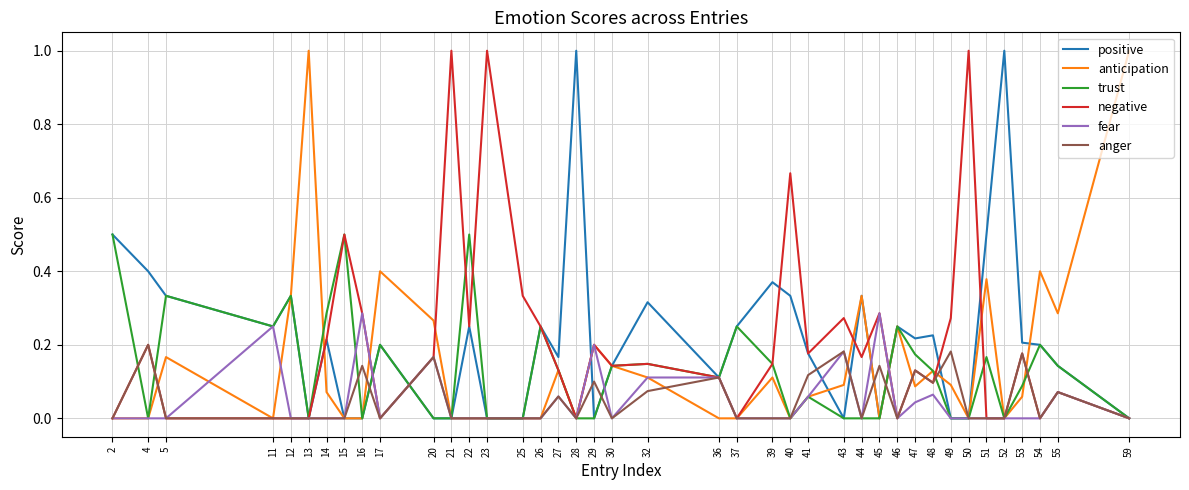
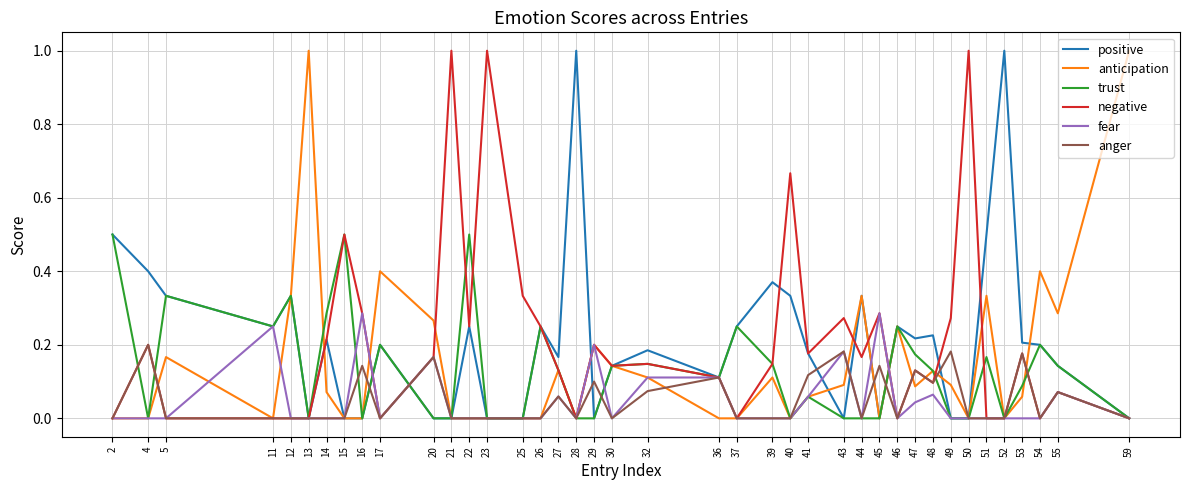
  {
    "positive": {
      "4": 0.40,
      "27": 0.17,
      "28": 1.00,
-     "32": 0.32,
+     "32": 0.19,
      "39": 0.37,
      "40": 0.33,
      "47": 0.22,
      "48": 0.23,
      "51": 0.50,
      "52": 1.00,
      "53": 0.21
    },
    "anticipation": {
      "5": 0.17,
      "13": 1.00,
      "14": 0.07,
      "17": 0.40,
      "20": 0.27,
      "36": 0.00,
      "39": 0.11,
      "43": 0.09,
      "47": 0.09,
      "49": 0.09,
-     "51": 0.38,
+     "51": 0.33,
      "53": 0.06,
      "54": 0.40,
      "55": 0.29
    },
    "trust": {
      "14": 0.29,
      "22": 0.50,
      "47": 0.17,
      "51": 0.17,
      "53": 0.09
    },
    "negative": {
      "21": 1.00,
      "23": 1.00,
      "25": 0.33,
      "40": 0.67,
      "43": 0.27,
      "44": 0.17,
      "49": 0.27,
      "50": 1.00
    },
    "fear": {
      "47": 0.04,
      "48": 0.06,
      "53": 0.00
    },
    "anger": {
      "16": 0.14,
      "29": 0.10,
      "32": 0.07,
      "41": 0.12,
      "45": 0.14,
      "49": 0.18
    }
  }
